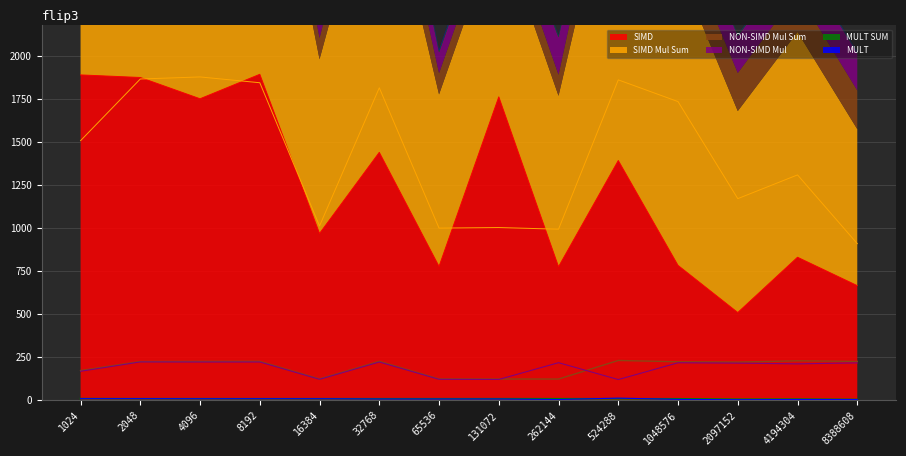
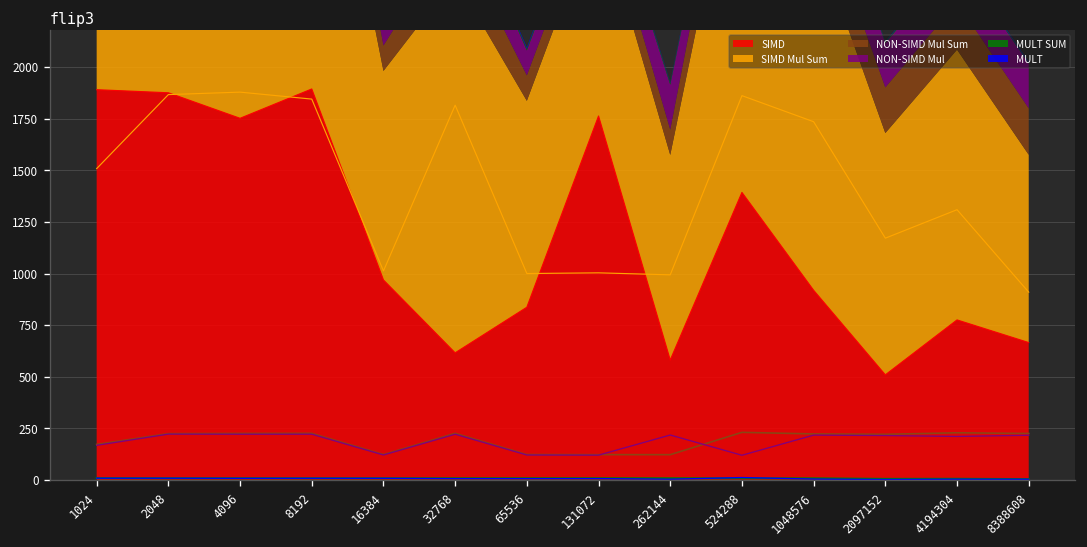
  {
    "SIMD": {
      "1024": 1890,
      "4096": 1750,
      "8192": 1890,
      "16384": 970,
-     "32768": 1440,
-     "65536": 780,
+     "32768": 620,
+     "65536": 840,
      "131072": 1760,
-     "262144": 780,
+     "262144": 580,
      "524288": 1390,
-     "1048576": 780,
+     "1048576": 920,
      "2097152": 510,
-     "4194304": 830,
+     "4194304": 780,
      "8388608": 670
    }
  }
